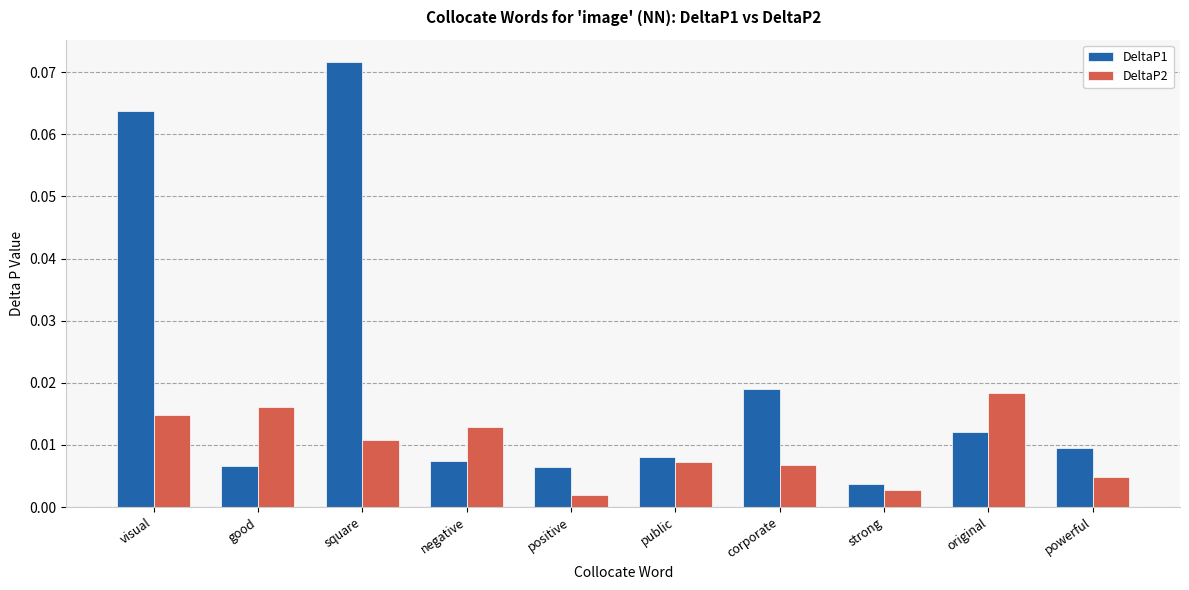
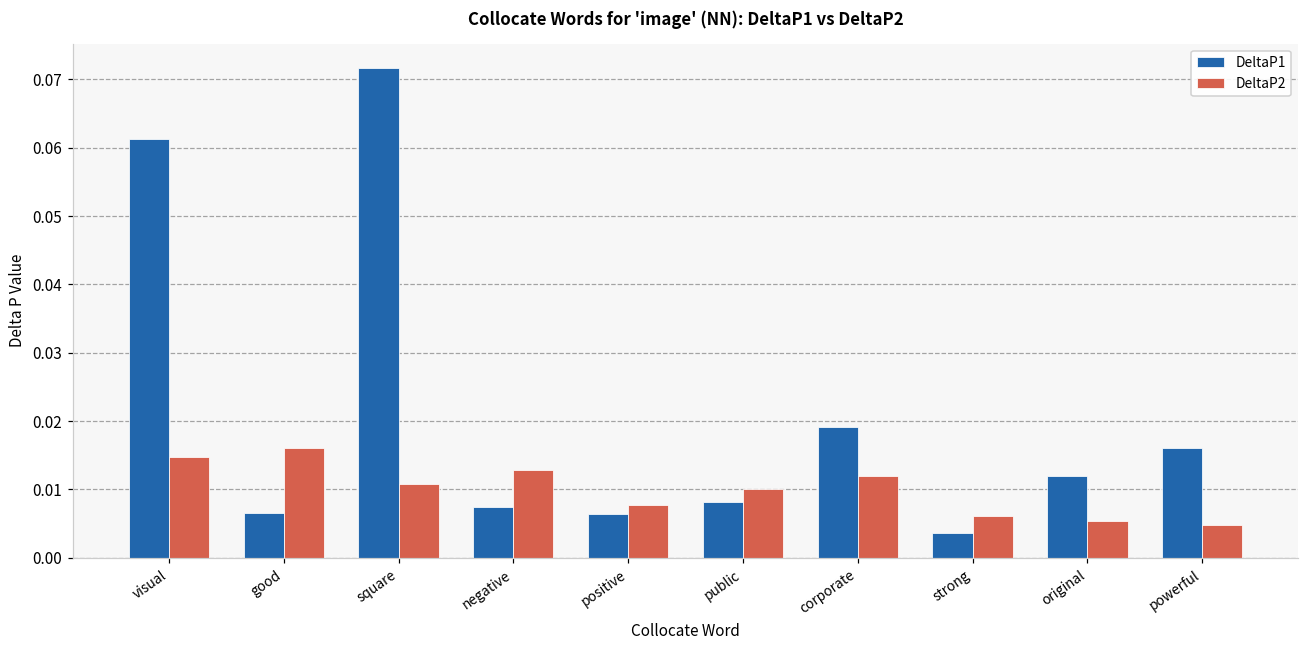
  {
    "DeltaP1": {
-     "visual": 0.064,
+     "visual": 0.061,
      "good": 0.007,
      "square": 0.072,
      "negative": 0.007,
      "positive": 0.006,
      "public": 0.008,
      "corporate": 0.019,
      "strong": 0.004,
      "original": 0.012,
-     "powerful": 0.010
+     "powerful": 0.016
    },
    "DeltaP2": {
      "visual": 0.015,
      "good": 0.016,
      "square": 0.011,
      "negative": 0.013,
-     "positive": 0.002,
-     "public": 0.007,
-     "corporate": 0.007,
-     "strong": 0.003,
-     "original": 0.018,
+     "positive": 0.008,
+     "public": 0.010,
+     "corporate": 0.012,
+     "strong": 0.006,
+     "original": 0.005,
      "powerful": 0.005
    }
  }
